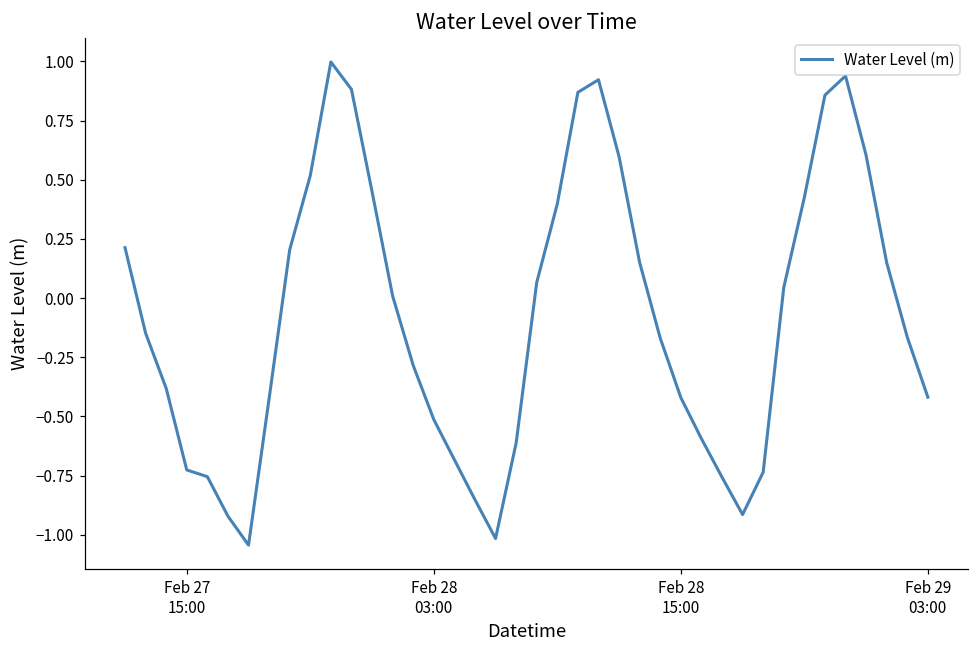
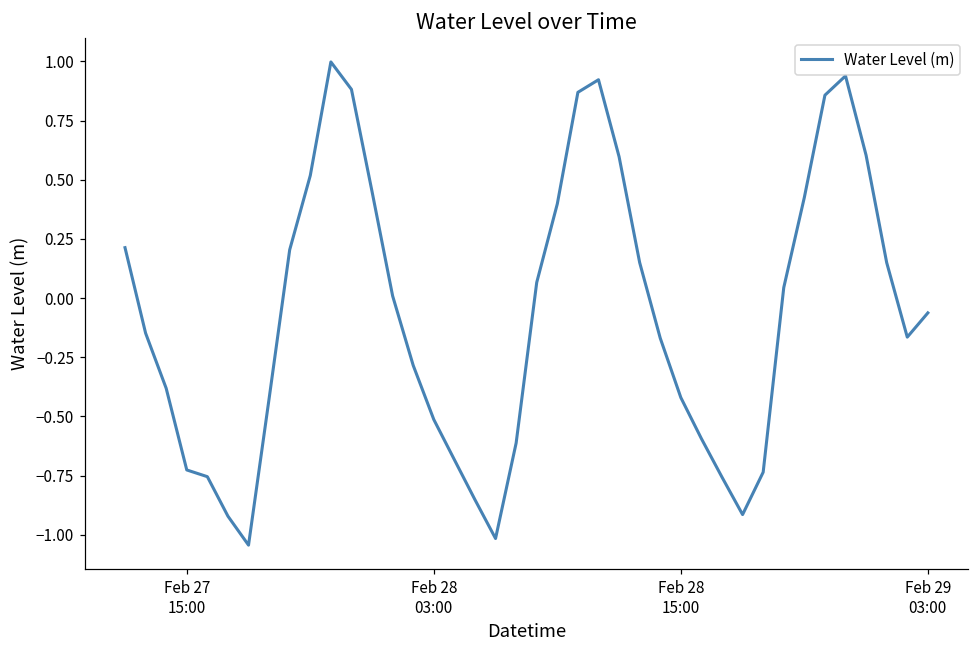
  {
    "Feb 27 15:00": -0.73,
    "Feb 28 03:00": -0.51,
    "Feb 28 15:00": -0.42,
-   "Feb 29 03:00": -0.42
+   "Feb 29 03:00": -0.06
  }
